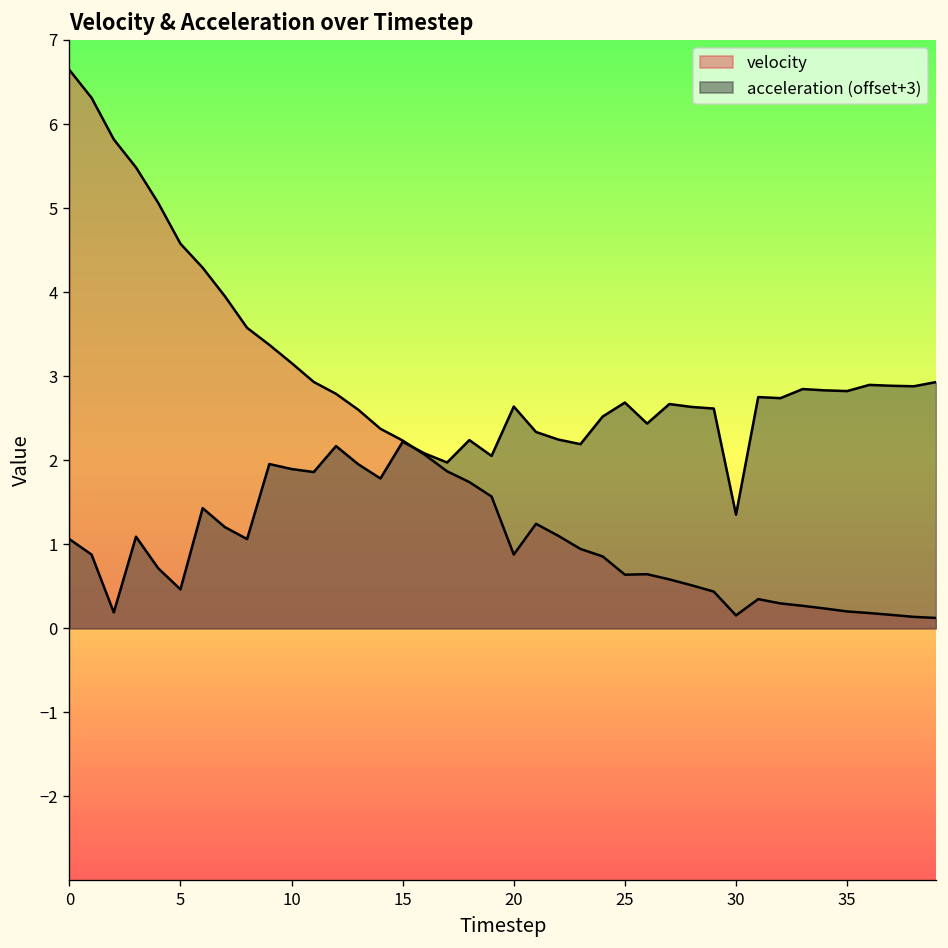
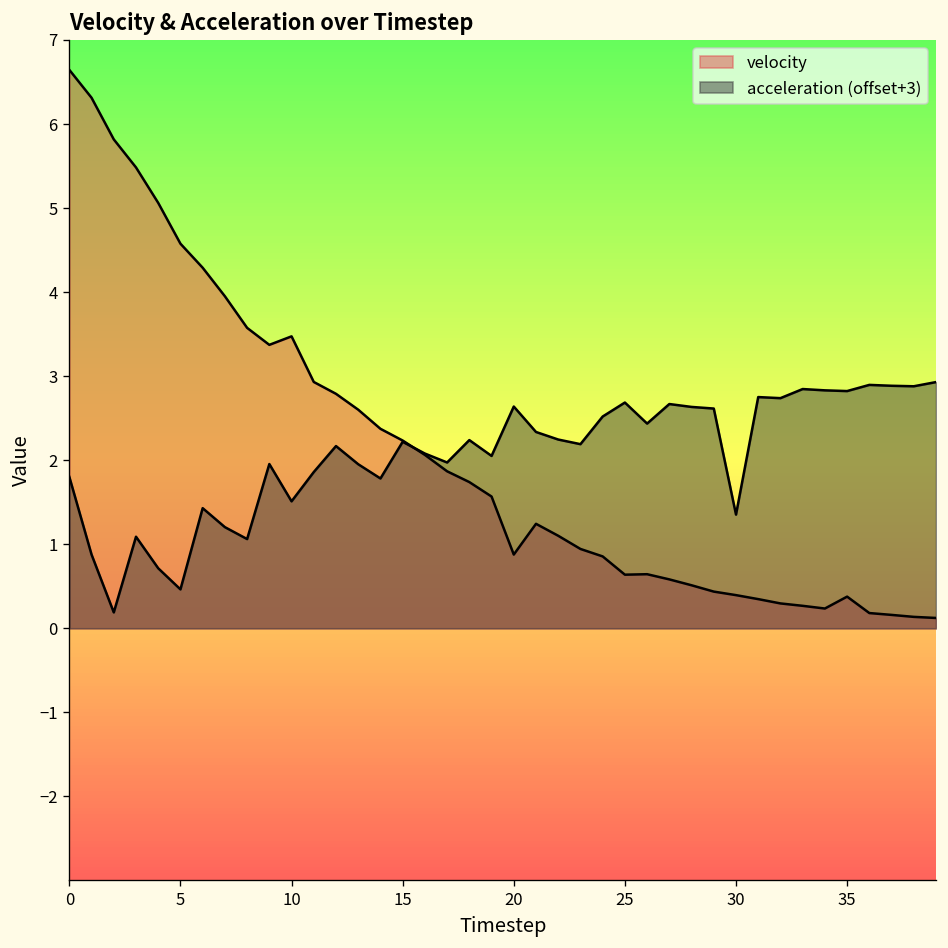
  {
    "velocity": {
      "0": 6.6,
      "5": 4.6,
-     "10": 3.2,
+     "10": 3.5,
      "20": 0.9,
      "25": 0.6,
-     "30": 0.2,
-     "35": 0.2
+     "30": 0.4,
+     "35": 0.4
    },
    "acceleration (offset+3)": {
-     "0": 1.1,
+     "0": 1.8,
      "5": 0.5,
-     "10": 1.9,
+     "10": 1.5,
      "20": 2.6,
      "25": 2.7,
      "30": 1.4,
      "35": 2.8
    }
  }
